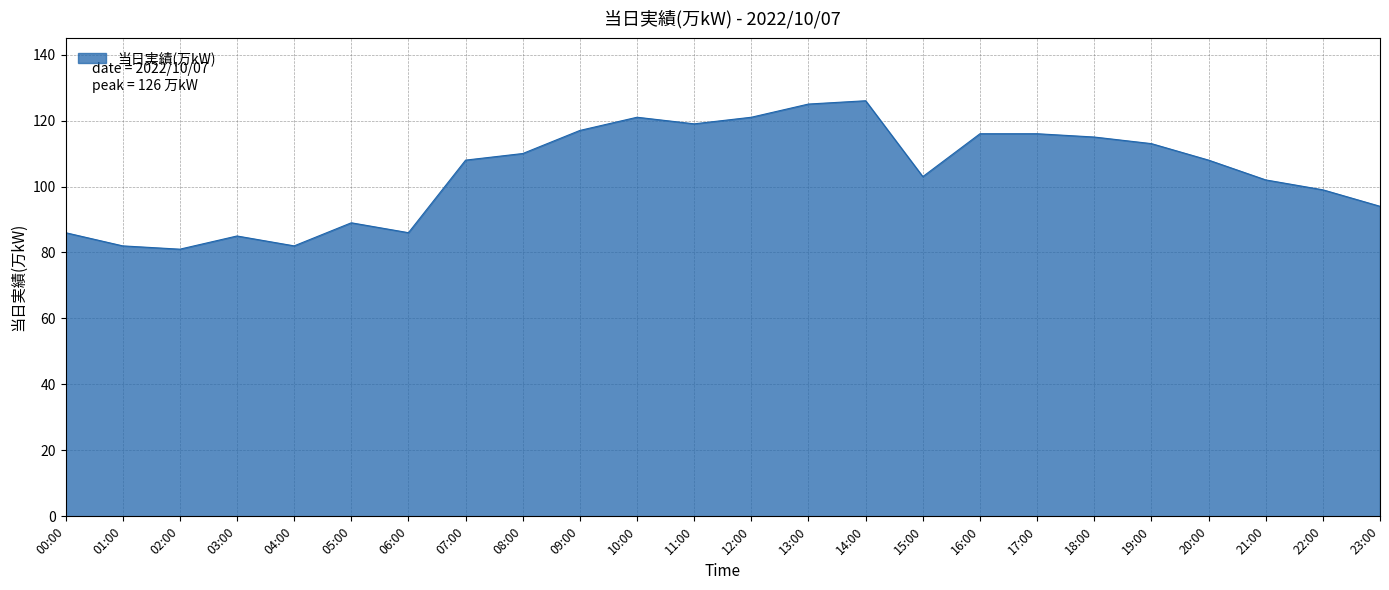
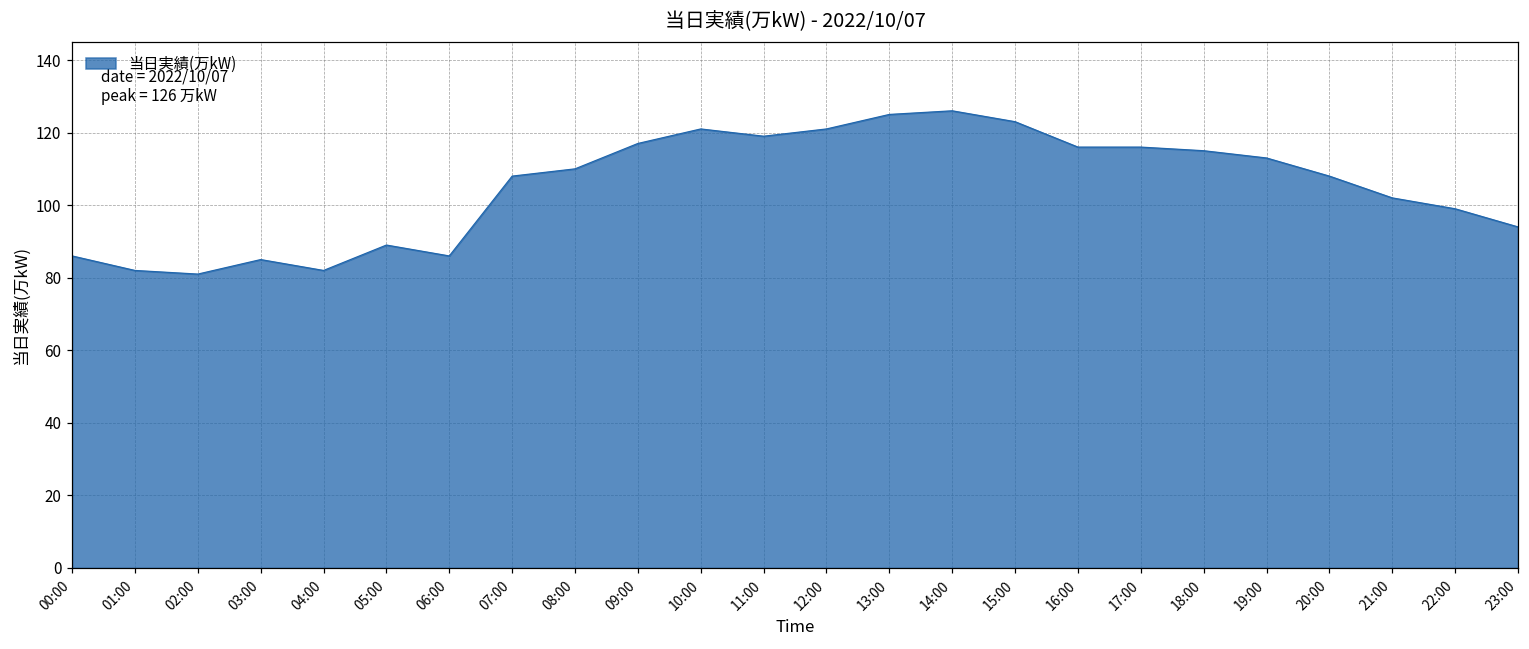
  {
    "00:00": 86,
    "01:00": 82,
    "02:00": 81,
    "03:00": 85,
    "04:00": 82,
    "05:00": 89,
    "06:00": 86,
    "07:00": 108,
    "08:00": 110,
    "09:00": 117,
    "10:00": 121,
    "11:00": 119,
    "12:00": 121,
    "13:00": 125,
    "14:00": 126,
-   "15:00": 103,
+   "15:00": 123,
    "16:00": 116,
    "17:00": 116,
    "18:00": 115,
    "19:00": 113,
    "20:00": 108,
    "21:00": 102,
    "22:00": 99,
    "23:00": 94
  }
